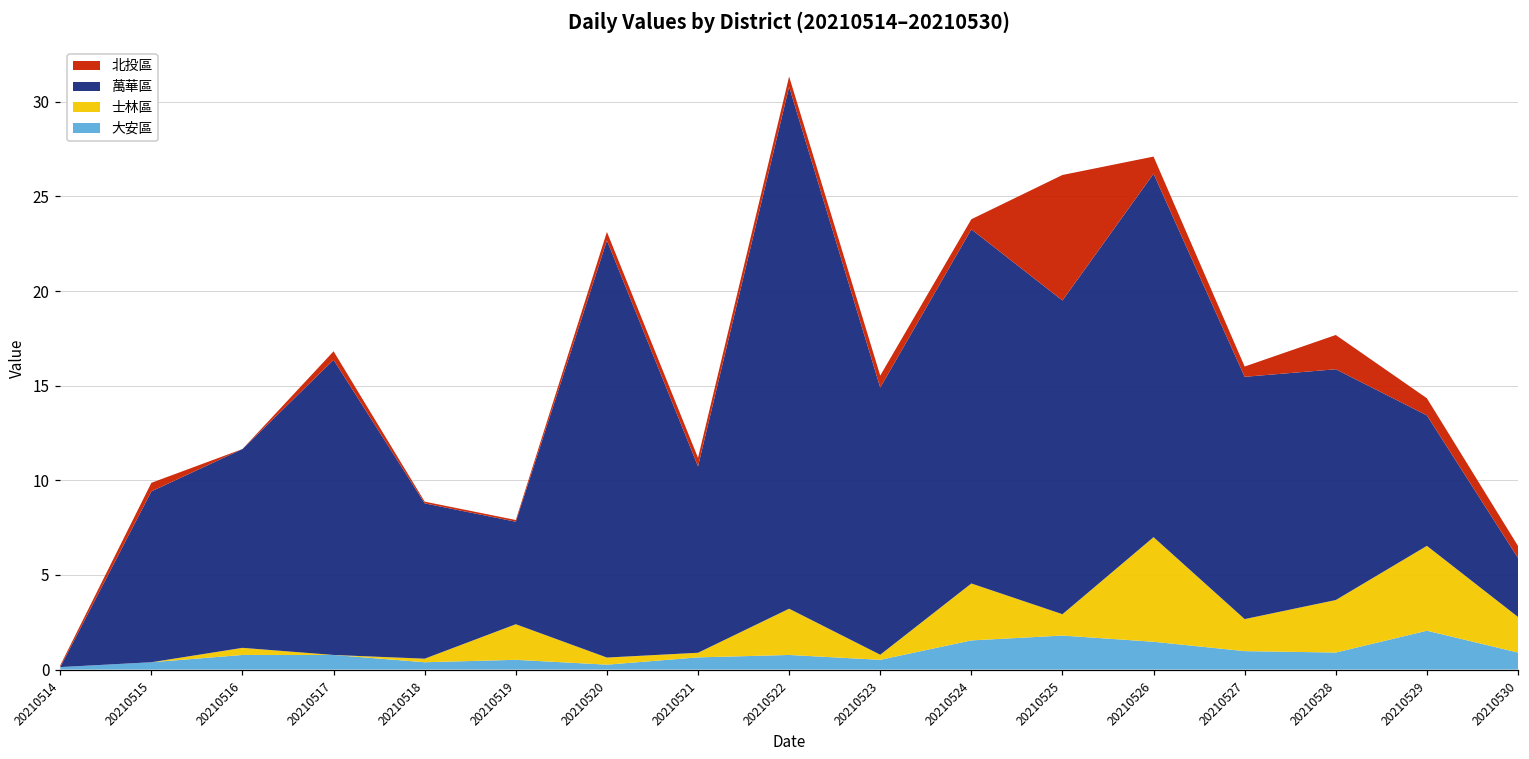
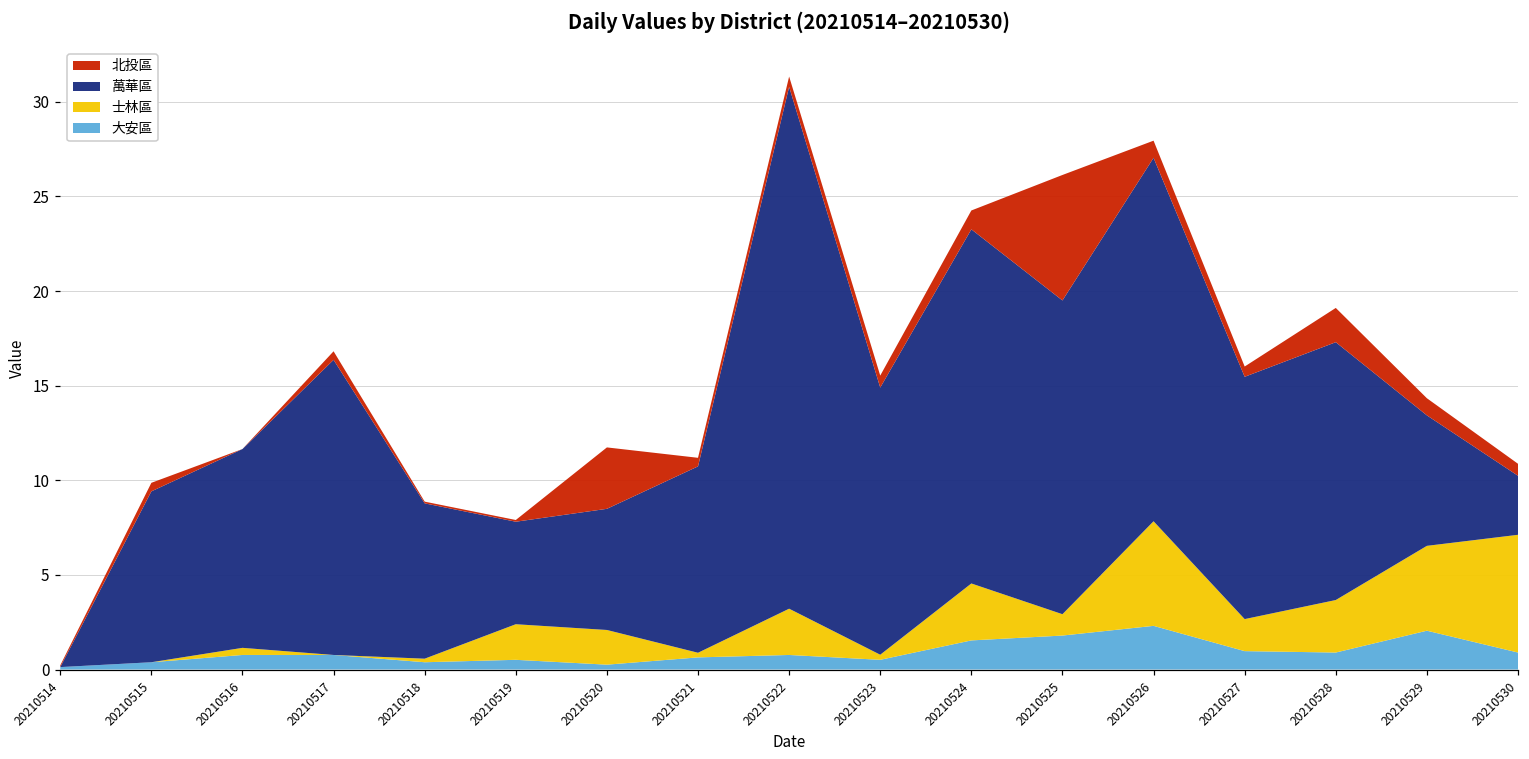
  {
    "大安區": {
      "20210516": 0.8,
      "20210518": 0.4,
      "20210519": 0.5,
      "20210520": 0.3,
      "20210521": 0.6,
      "20210522": 0.8,
      "20210523": 0.5,
      "20210524": 1.5,
      "20210525": 1.8,
-     "20210526": 1.5,
+     "20210526": 2.3,
      "20210527": 1.0,
      "20210528": 0.9,
      "20210529": 2.1,
      "20210530": 0.9
    },
    "士林區": {
      "20210516": 0.4,
      "20210518": 0.2,
      "20210519": 1.9,
-     "20210520": 0.4,
+     "20210520": 1.8,
      "20210521": 0.2,
      "20210522": 2.4,
      "20210523": 0.3,
      "20210524": 3.0,
      "20210525": 1.1,
      "20210526": 5.5,
      "20210527": 1.7,
      "20210528": 2.8,
      "20210529": 4.5,
-     "20210530": 1.9
+     "20210530": 6.2
    },
    "萬華區": {
      "20210515": 9.0,
      "20210517": 15.6,
-     "20210520": 22.0,
+     "20210520": 6.4,
      "20210521": 9.9,
      "20210522": 27.6,
      "20210523": 14.1,
      "20210524": 18.7,
      "20210525": 16.6,
      "20210526": 19.2,
      "20210527": 12.8,
-     "20210528": 12.2,
+     "20210528": 13.6,
      "20210529": 6.9,
      "20210530": 3.1
    },
    "北投區": {
      "20210515": 0.5,
      "20210517": 0.5,
-     "20210520": 0.5,
+     "20210520": 3.2,
      "20210521": 0.5,
      "20210522": 0.5,
      "20210523": 0.6,
-     "20210524": 0.5,
+     "20210524": 1.0,
      "20210525": 6.6,
      "20210526": 0.9,
      "20210527": 0.5,
      "20210528": 1.8,
      "20210529": 0.9,
      "20210530": 0.6
    }
  }
